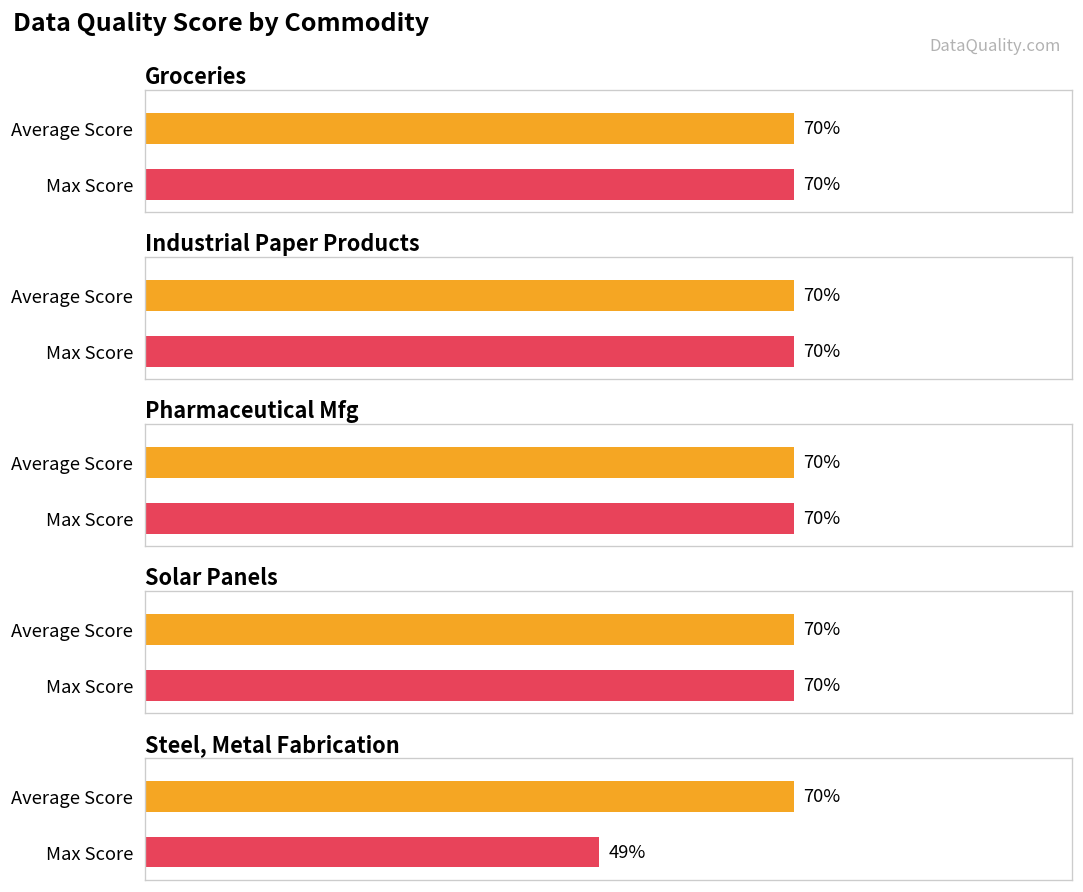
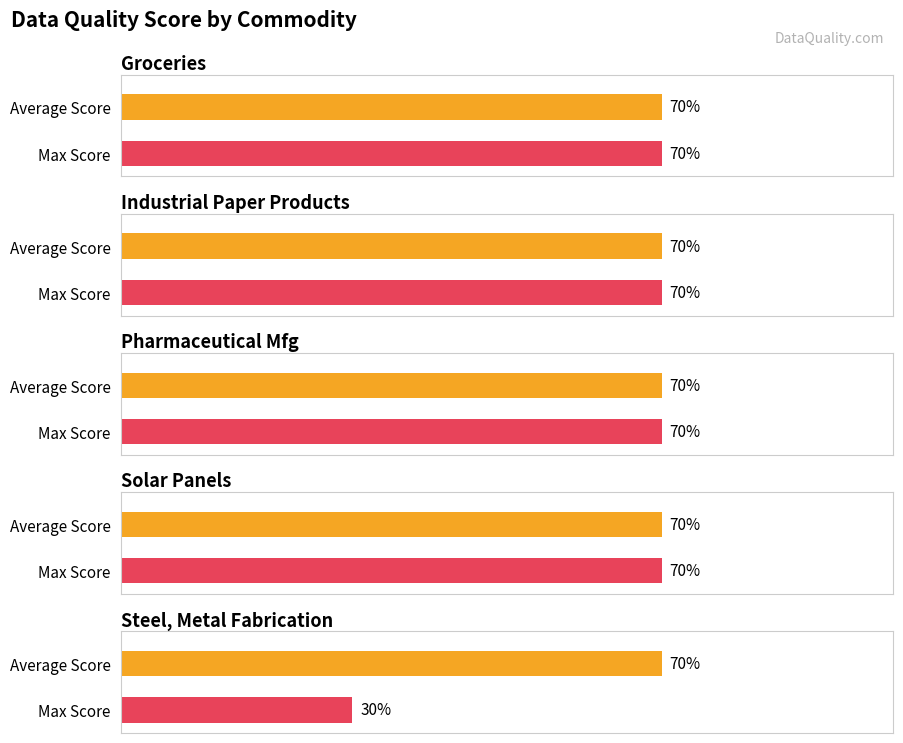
  {
    "Groceries": {
      "Average Score": "70%",
      "Max Score": "70%"
    },
    "Industrial Paper Products": {
      "Average Score": "70%",
      "Max Score": "70%"
    },
    "Pharmaceutical Mfg": {
      "Average Score": "70%",
      "Max Score": "70%"
    },
    "Solar Panels": {
      "Average Score": "70%",
      "Max Score": "70%"
    },
    "Steel, Metal Fabrication": {
      "Average Score": "70%",
-     "Max Score": "49%"
+     "Max Score": "30%"
    }
  }
